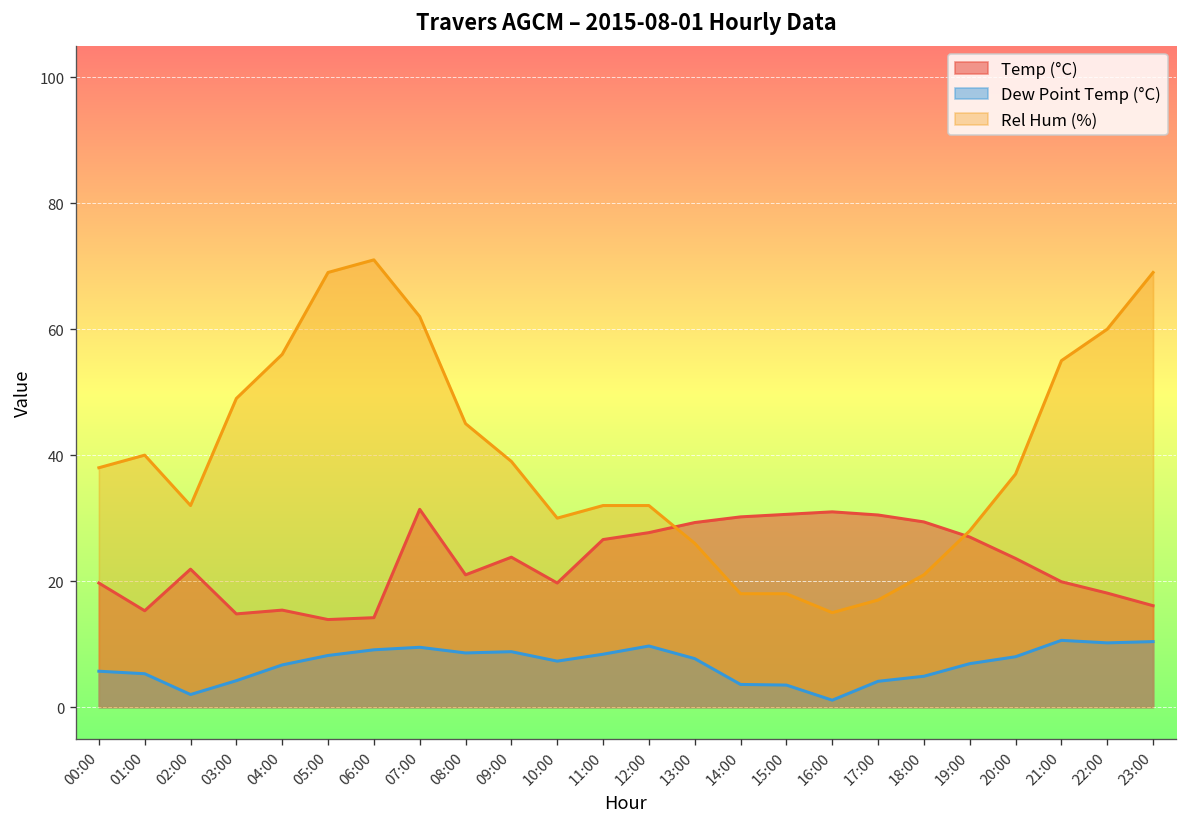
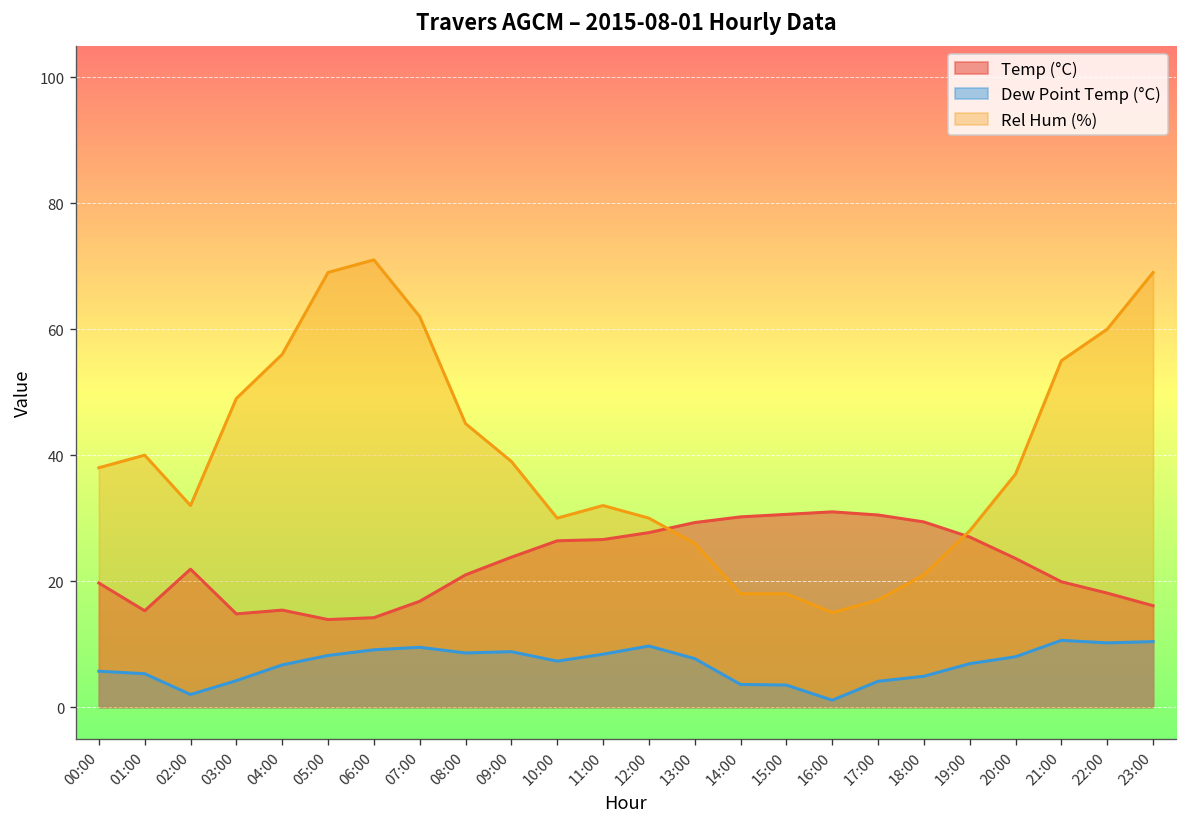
  {
    "Temp (°C)": {
      "00:00": 20,
      "01:00": 15,
      "02:00": 22,
      "03:00": 15,
      "04:00": 15,
      "05:00": 14,
      "06:00": 14,
-     "07:00": 31,
+     "07:00": 17,
      "08:00": 21,
      "09:00": 24,
-     "10:00": 20,
+     "10:00": 26,
      "11:00": 27,
      "12:00": 28,
      "13:00": 29,
      "14:00": 30,
      "15:00": 31,
      "16:00": 31,
      "17:00": 31,
      "18:00": 29,
      "19:00": 27,
      "20:00": 24,
      "21:00": 20,
      "22:00": 18,
      "23:00": 16
    },
    "Dew Point Temp (°C)": {
      "00:00": 6,
      "01:00": 5,
      "02:00": 2,
      "03:00": 4,
      "04:00": 7,
      "05:00": 8,
      "06:00": 9,
      "07:00": 10,
      "08:00": 9,
      "09:00": 9,
      "10:00": 7,
      "11:00": 8,
      "12:00": 10,
      "13:00": 8,
      "14:00": 4,
      "15:00": 4,
      "16:00": 1,
      "17:00": 4,
      "18:00": 5,
      "19:00": 7,
      "20:00": 8,
      "21:00": 11,
      "22:00": 10,
      "23:00": 10
    },
    "Rel Hum (%)": {
      "00:00": 38,
      "01:00": 40,
      "02:00": 32,
      "03:00": 49,
      "04:00": 56,
      "05:00": 69,
      "06:00": 71,
      "07:00": 62,
      "08:00": 45,
      "09:00": 39,
      "10:00": 30,
      "11:00": 32,
-     "12:00": 32,
+     "12:00": 30,
      "13:00": 26,
      "14:00": 18,
      "15:00": 18,
      "16:00": 15,
      "17:00": 17,
      "18:00": 21,
      "19:00": 28,
      "20:00": 37,
      "21:00": 55,
      "22:00": 60,
      "23:00": 69
    }
  }
